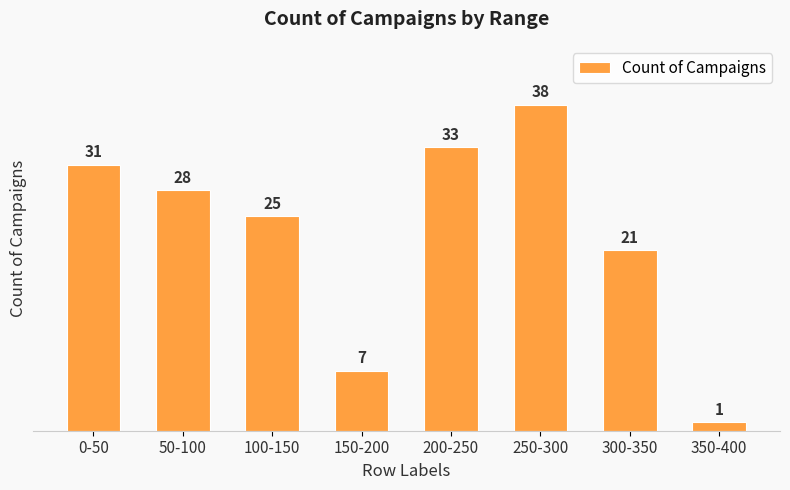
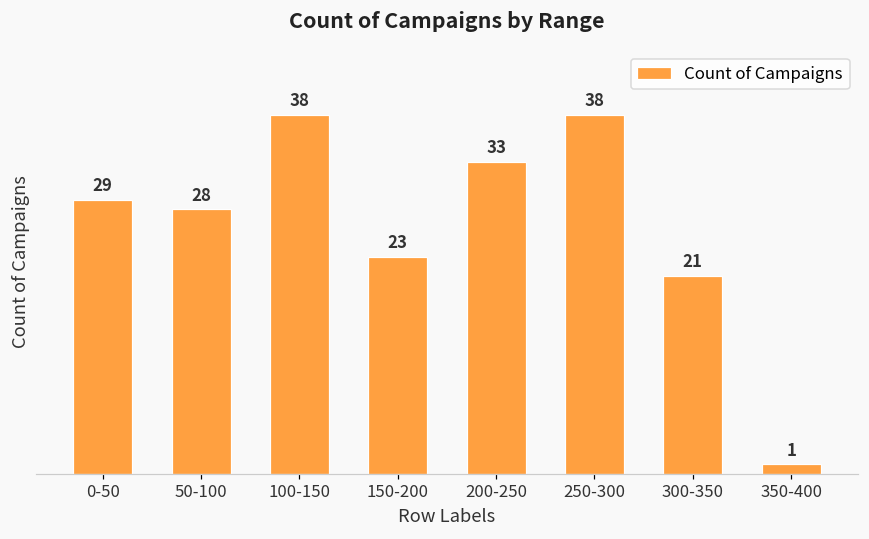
  {
-   "0-50": 31,
+   "0-50": 29,
    "50-100": 28,
-   "100-150": 25,
-   "150-200": 7,
+   "100-150": 38,
+   "150-200": 23,
    "200-250": 33,
    "250-300": 38,
    "300-350": 21,
    "350-400": 1
  }
